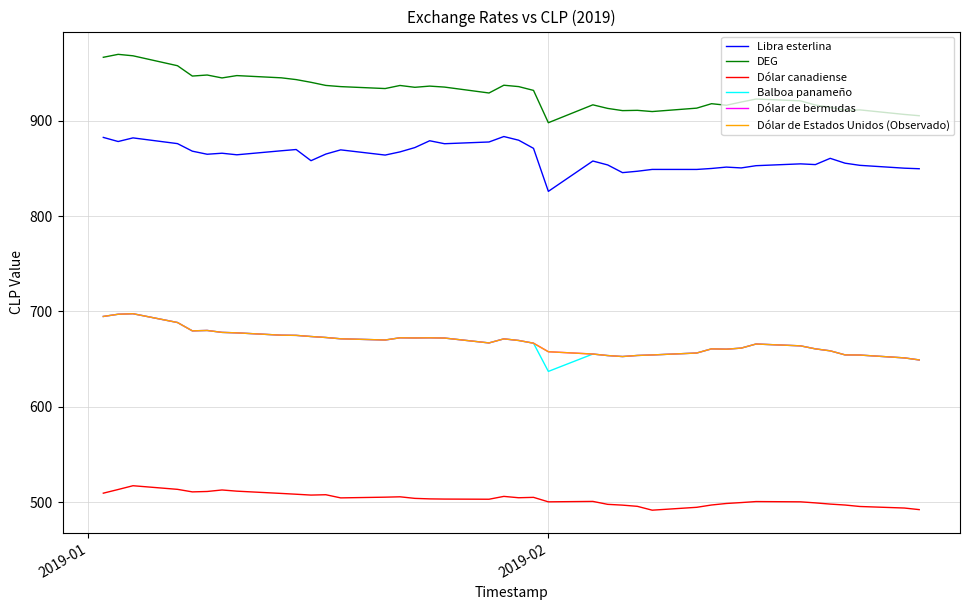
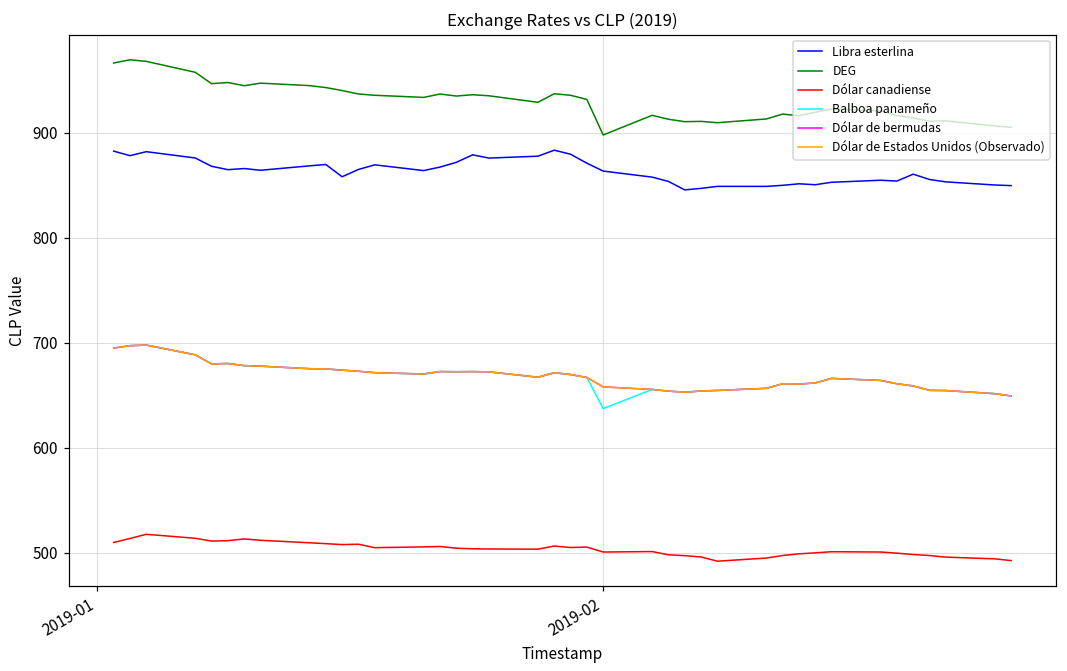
  {
    "Libra esterlina": {
-     "2019-02": 830
+     "2019-02": 860
    },
    "DEG": {
      "2019-02": 900
    },
    "Dólar canadiense": {
      "2019-02": 500
    },
    "Balboa panameño": {
      "2019-02": 640
    },
    "Dólar de Estados Unidos (Observado)": {
      "2019-02": 660
    }
  }
